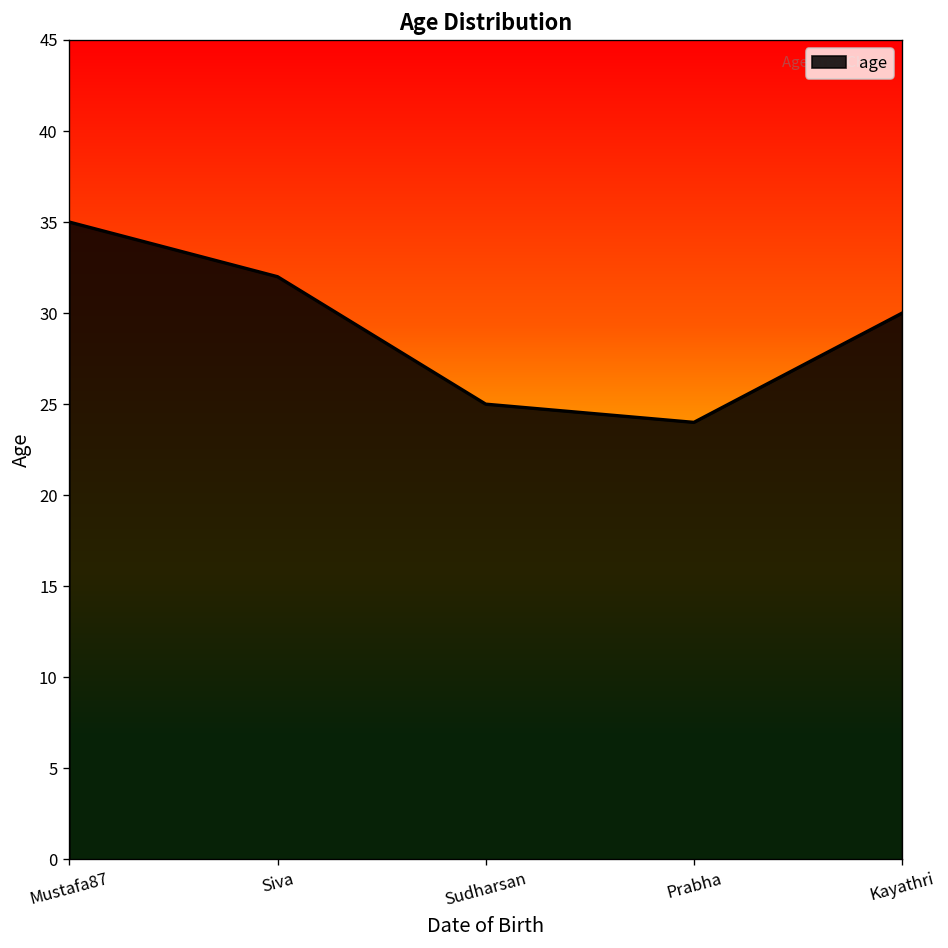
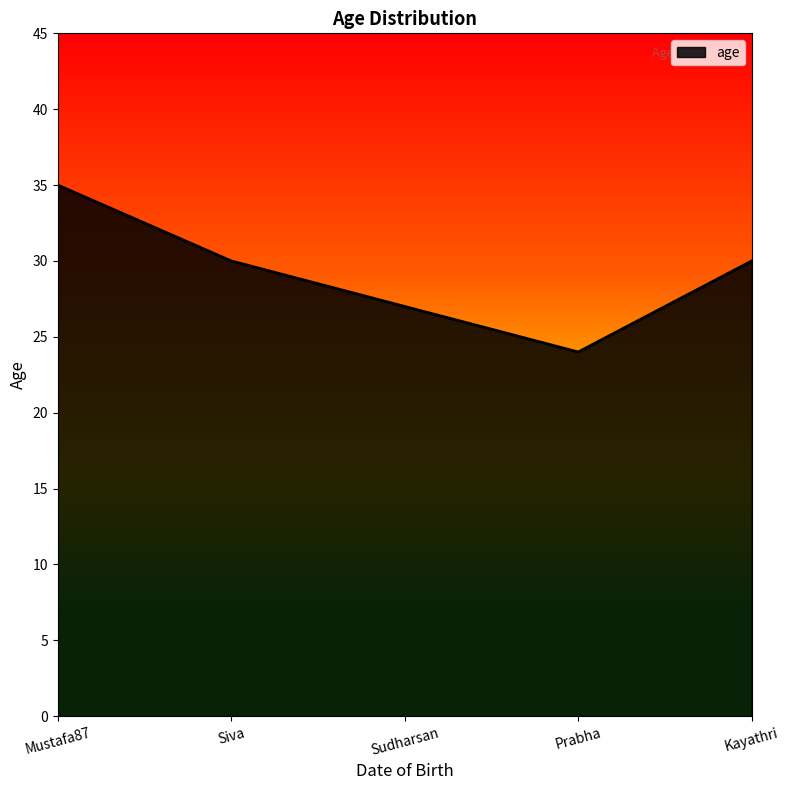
  {
    "Mustafa87": 35,
-   "Siva": 32,
-   "Sudharsan": 25,
+   "Siva": 30,
+   "Sudharsan": 27,
    "Prabha": 24,
    "Kayathri": 30
  }
